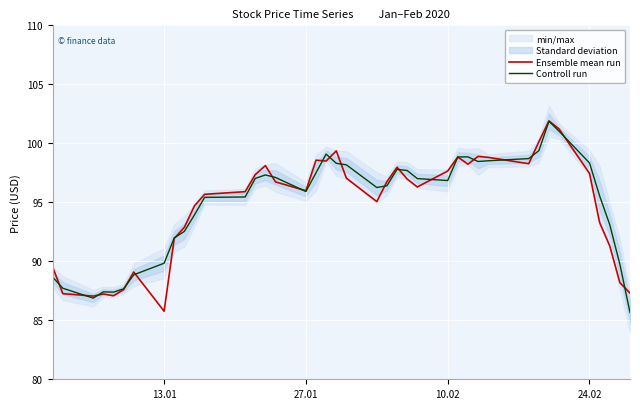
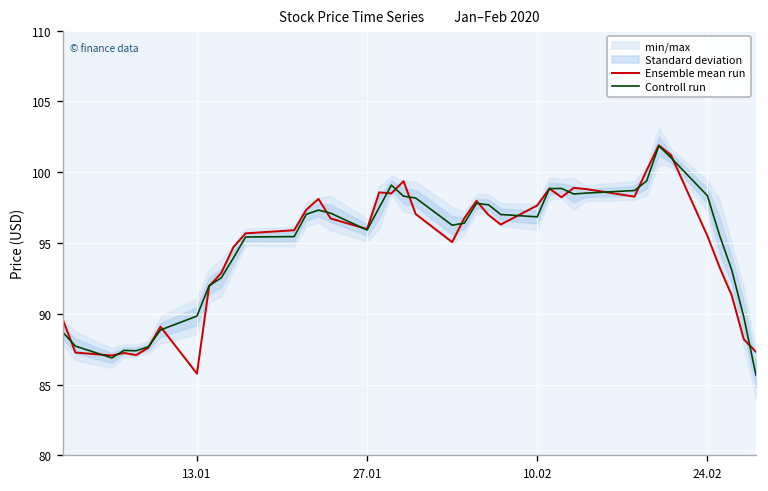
  {
    "Ensemble mean run": {
      "13.01": 85.8,
-     "24.02": 97.5
+     "24.02": 95.5
    },
    "Controll run": {
      "13.01": 89.8,
      "10.02": 96.8,
      "24.02": 98.3
    }
  }
